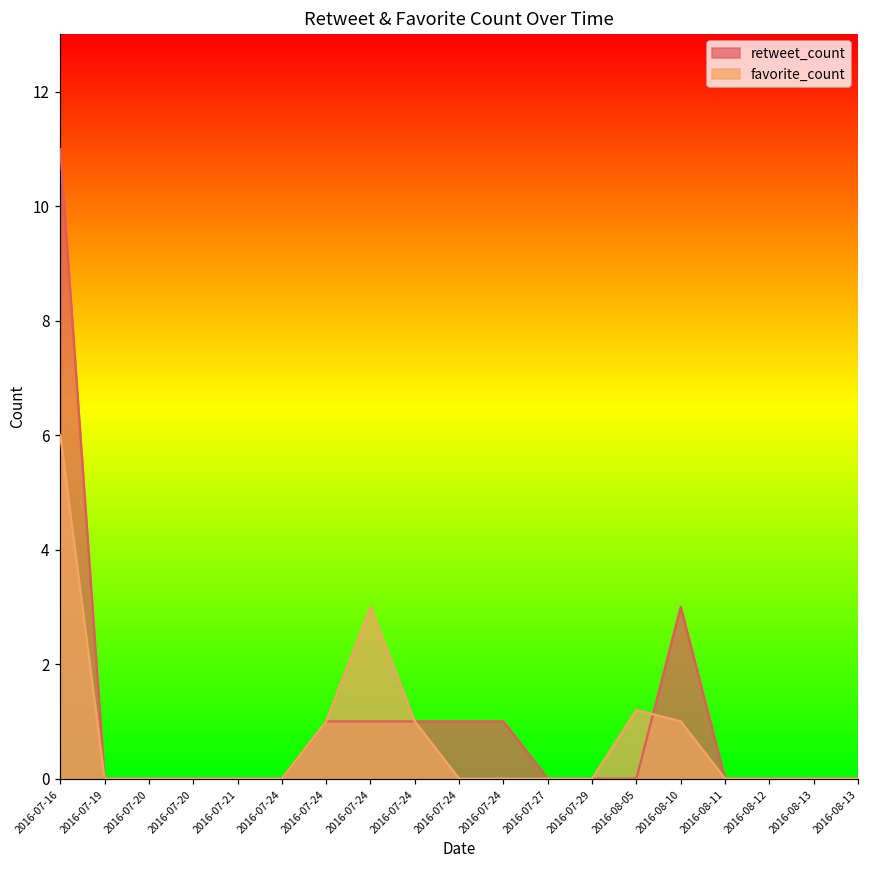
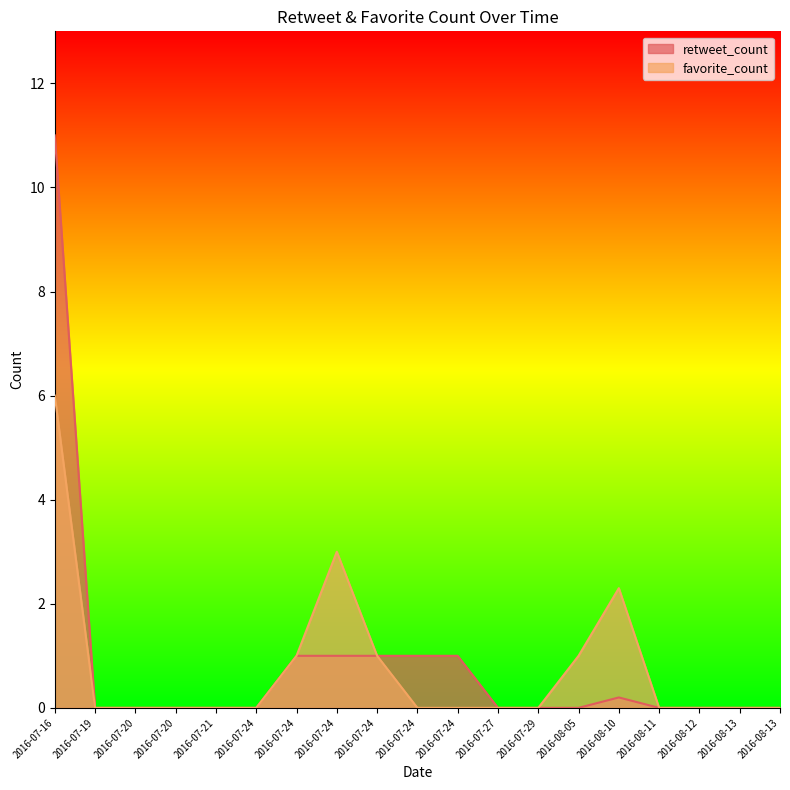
  {
    "retweet_count": {
      "2016-07-16": 11.0,
      "2016-08-05": 0.0,
-     "2016-08-10": 3.0
+     "2016-08-10": 0.2
    },
    "favorite_count": {
      "2016-07-16": 6.0,
-     "2016-08-05": 1.2,
-     "2016-08-10": 1.0
+     "2016-08-05": 1.0,
+     "2016-08-10": 2.3
    }
  }
